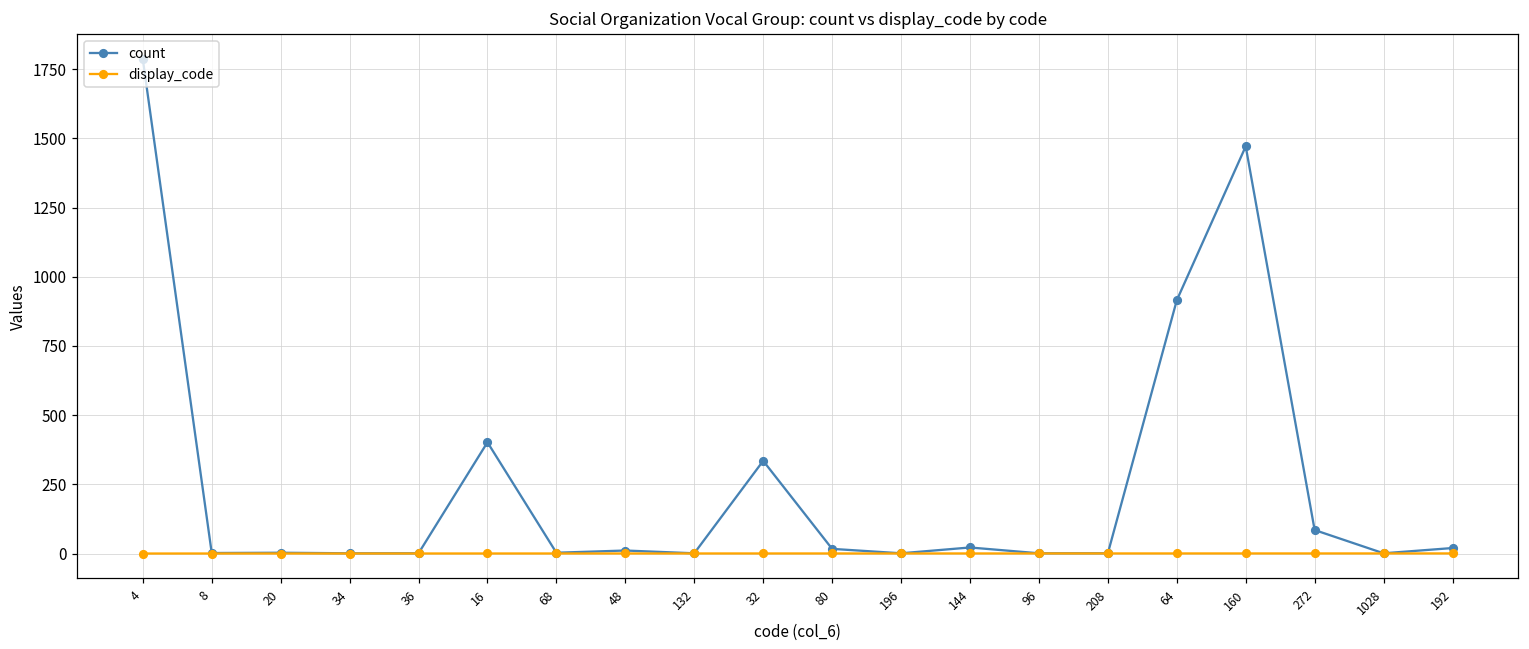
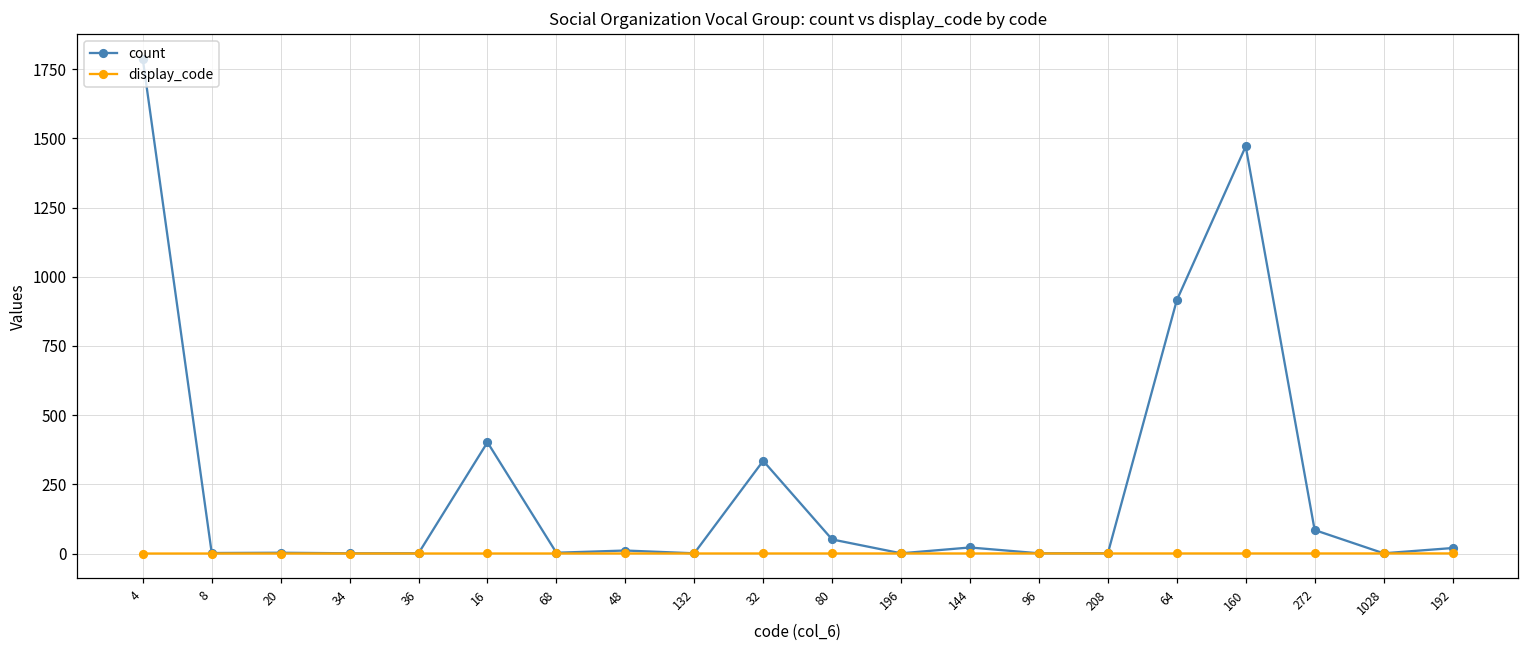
  {
    "count": {
      "16": 400,
      "48": 10,
      "32": 340,
-     "80": 20,
+     "80": 50,
      "144": 20,
      "64": 920,
      "160": 1470,
      "272": 90,
      "192": 20
    },
    "display_code": {
      "4": 0,
      "16": 0,
      "48": 0,
      "32": 0,
      "80": 0,
      "144": 0,
      "64": 0,
      "160": 0,
      "272": 0,
      "192": 0
    }
  }
